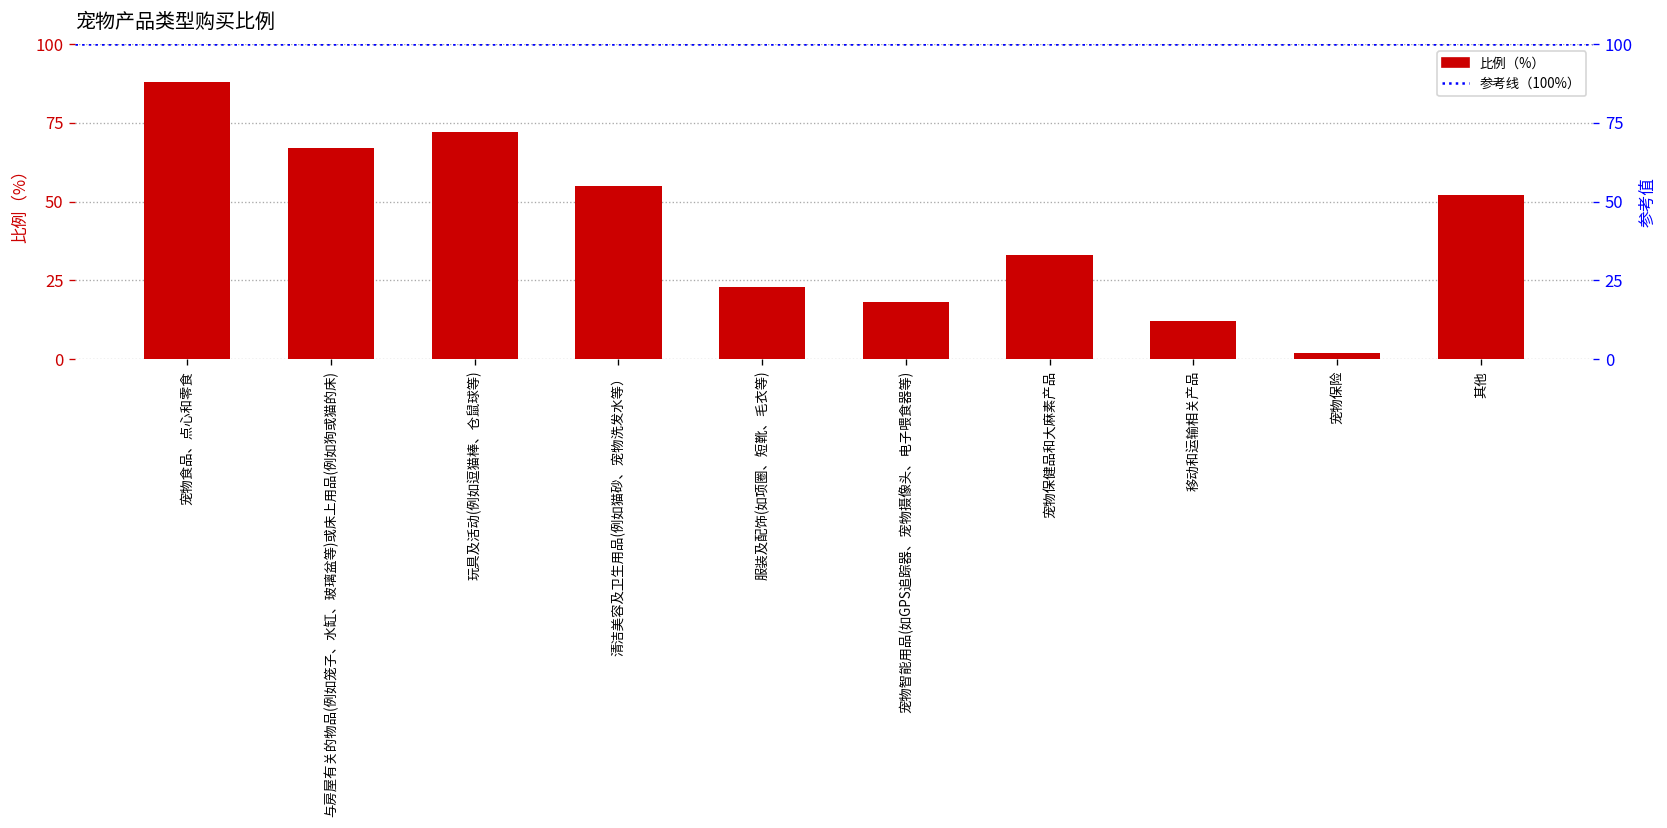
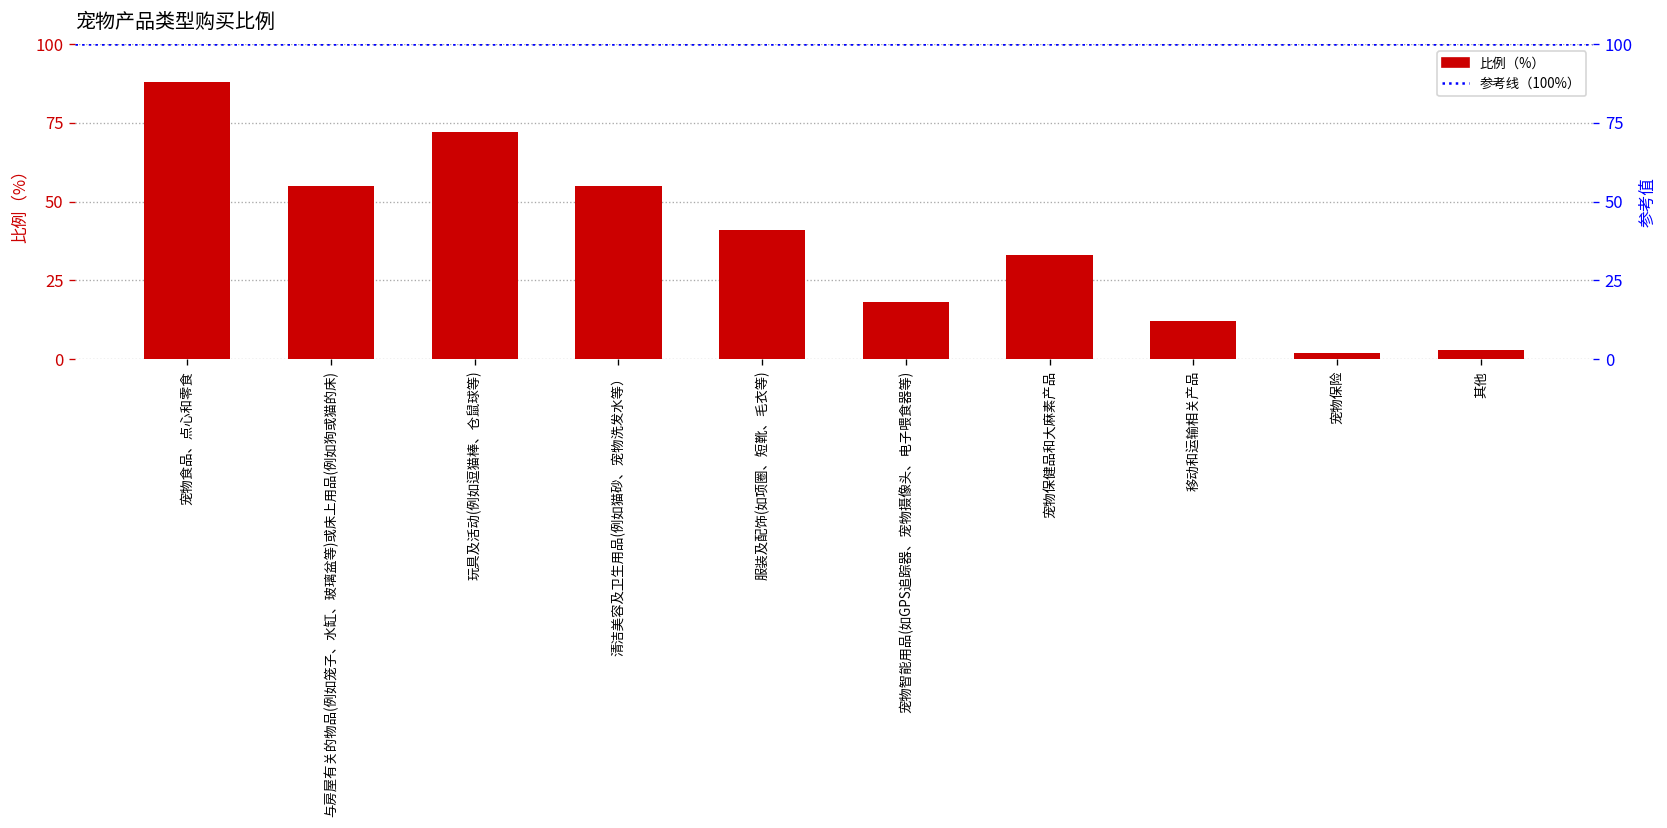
  {
    "宠物食品、点心和零食": 88,
-   "与房屋有关的物品(例如笼子、水缸、玻璃盆等)或床上用品(例如狗或猫的床)": 67,
+   "与房屋有关的物品(例如笼子、水缸、玻璃盆等)或床上用品(例如狗或猫的床)": 55,
    "玩具及活动(例如逗猫棒、仓鼠球等)": 72,
    "清洁美容及卫生用品(例如猫砂、宠物洗发水等）": 55,
-   "服装及配饰(如项圈、短靴、毛衣等)": 23,
+   "服装及配饰(如项圈、短靴、毛衣等)": 41,
    "宠物智能用品(如GPS追踪器、宠物摄像头、电子喂食器等)": 18,
    "宠物保健品和大麻素产品": 33,
    "移动和运输相关产品": 12,
    "宠物保险": 2,
-   "其他": 52
+   "其他": 3
  }
